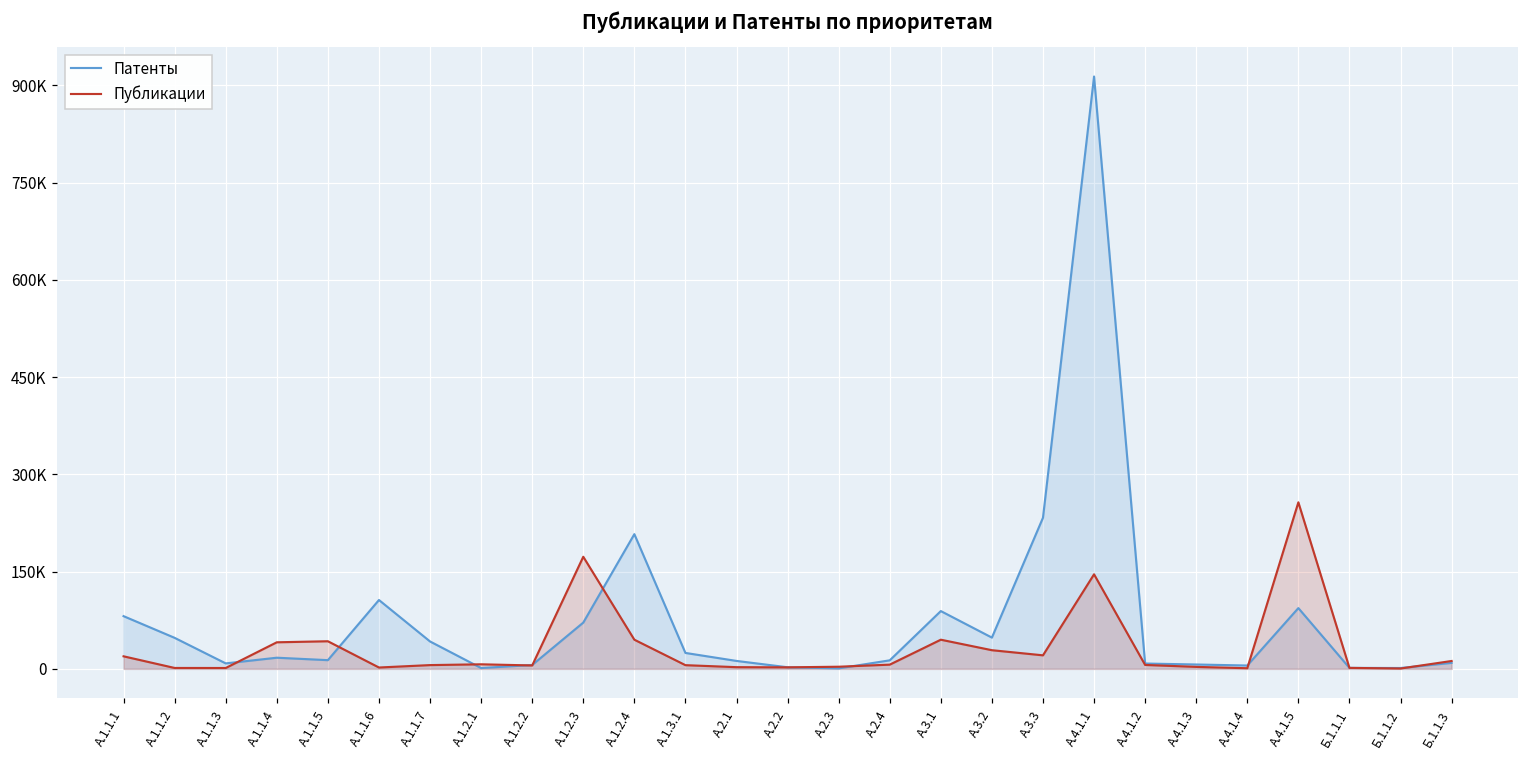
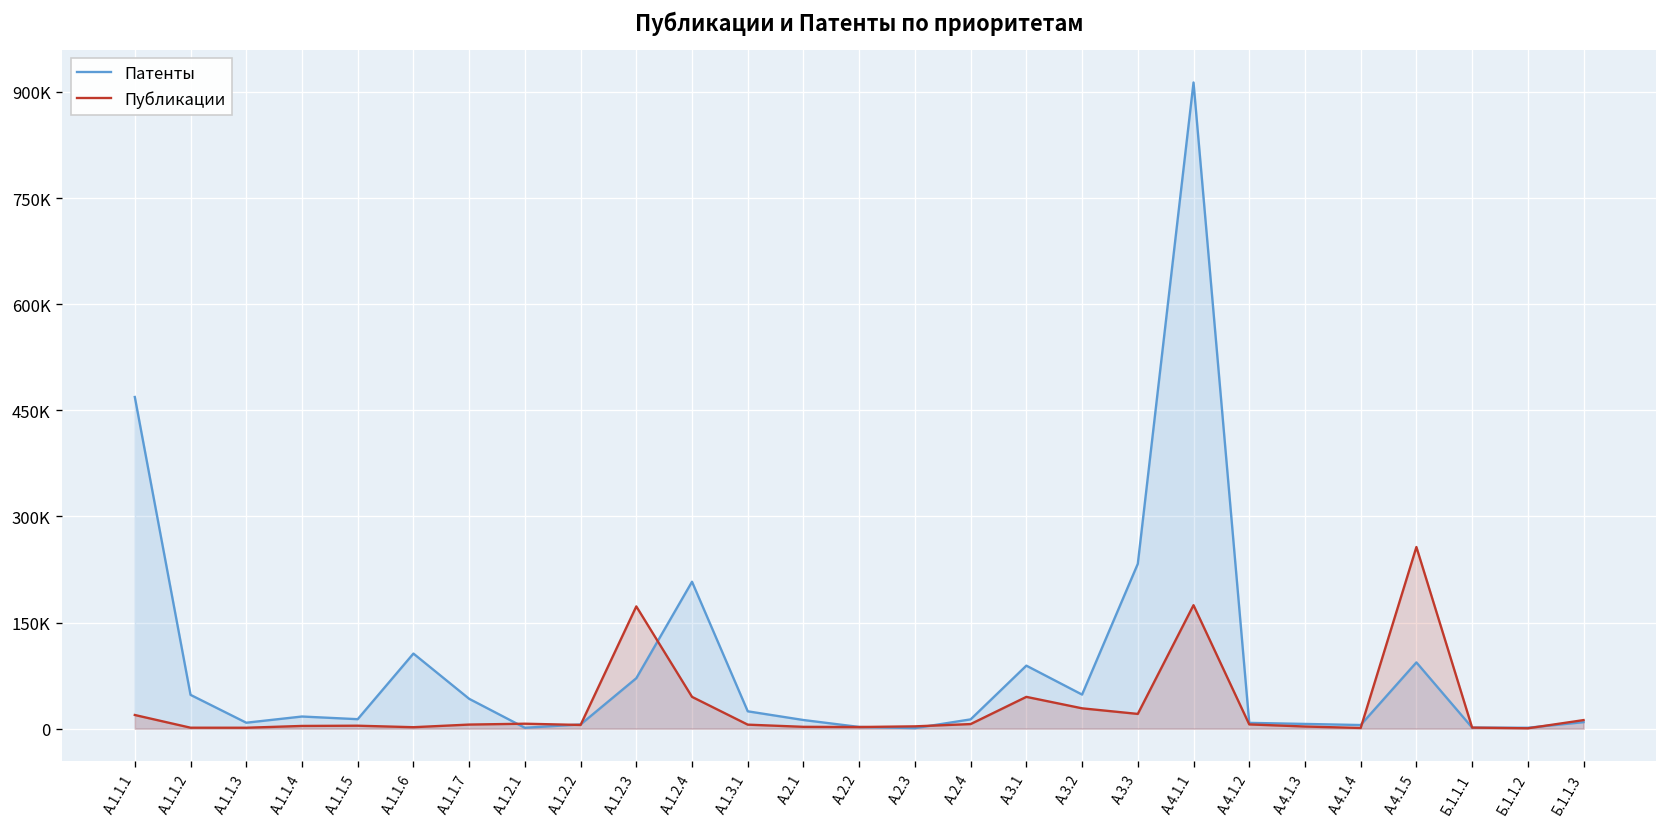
  {
    "Патенты": {
-     "А.1.1.1": 80000,
+     "А.1.1.1": 470000,
      "А.1.1.2": 50000,
      "А.1.1.3": 10000,
      "А.1.1.4": 20000,
      "А.1.1.5": 10000,
      "А.1.1.6": 110000,
      "А.1.1.7": 40000,
      "А.1.2.1": 0,
      "А.1.2.3": 70000,
      "А.1.2.4": 210000,
      "А.1.3.1": 20000,
      "А.2.1": 10000,
      "А.2.4": 10000,
      "А.3.1": 90000,
      "А.3.2": 50000,
      "А.3.3": 230000,
      "А.4.1.1": 910000,
      "А.4.1.5": 90000
    },
    "Публикации": {
      "А.1.1.1": 20000,
      "А.1.1.2": 0,
      "А.1.1.3": 0,
-     "А.1.1.4": 40000,
-     "А.1.1.5": 40000,
+     "А.1.1.4": 0,
+     "А.1.1.5": 0,
      "А.1.1.6": 0,
      "А.1.1.7": 10000,
      "А.1.2.1": 10000,
      "А.1.2.3": 170000,
      "А.1.2.4": 40000,
      "А.1.3.1": 10000,
      "А.2.1": 0,
      "А.2.4": 10000,
      "А.3.1": 40000,
      "А.3.2": 30000,
      "А.3.3": 20000,
-     "А.4.1.1": 150000,
+     "А.4.1.1": 170000,
      "А.4.1.5": 260000
    }
  }
